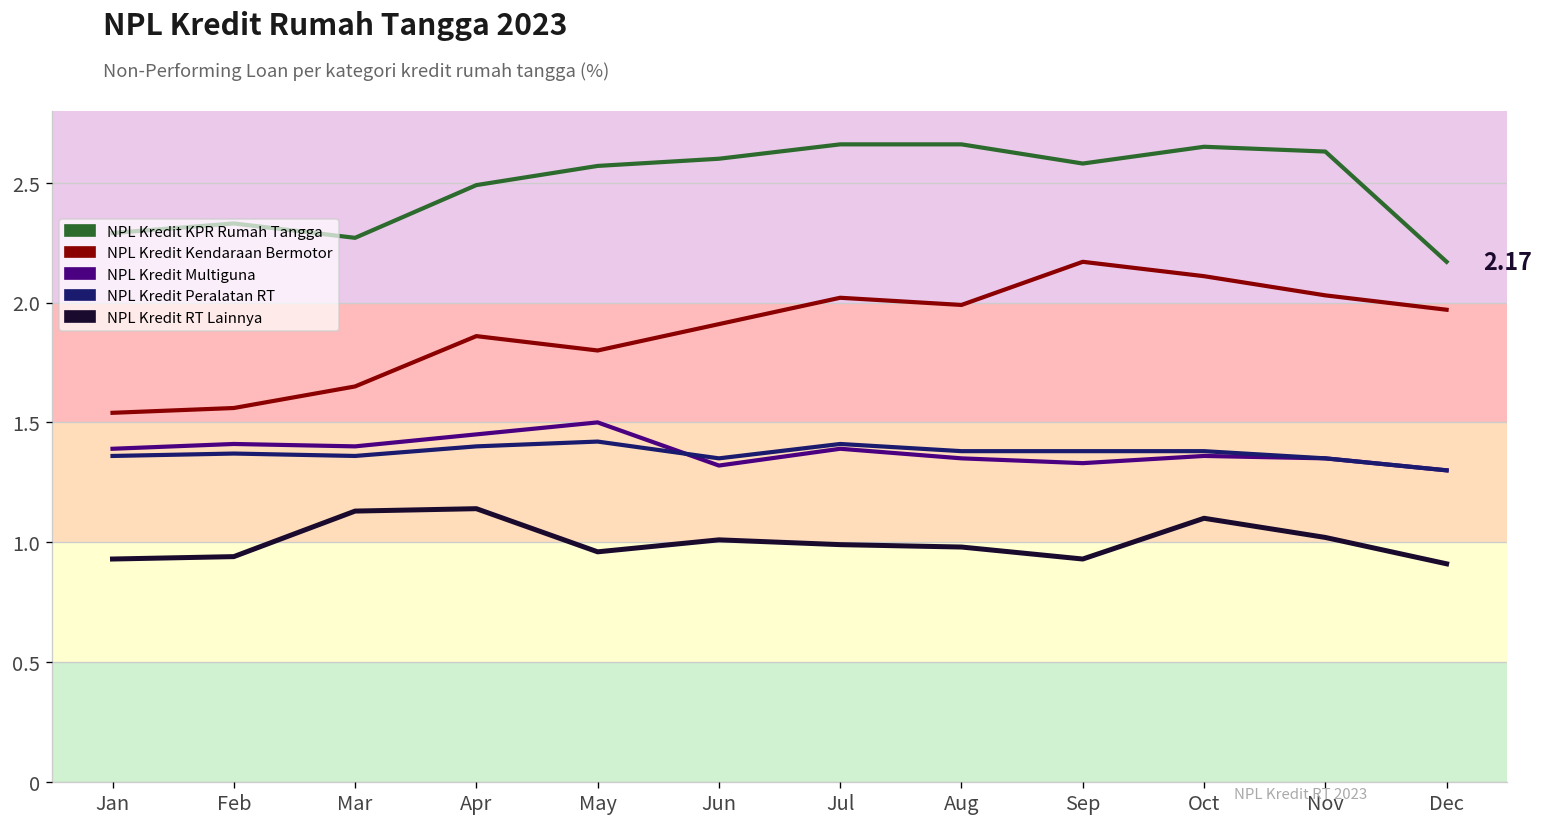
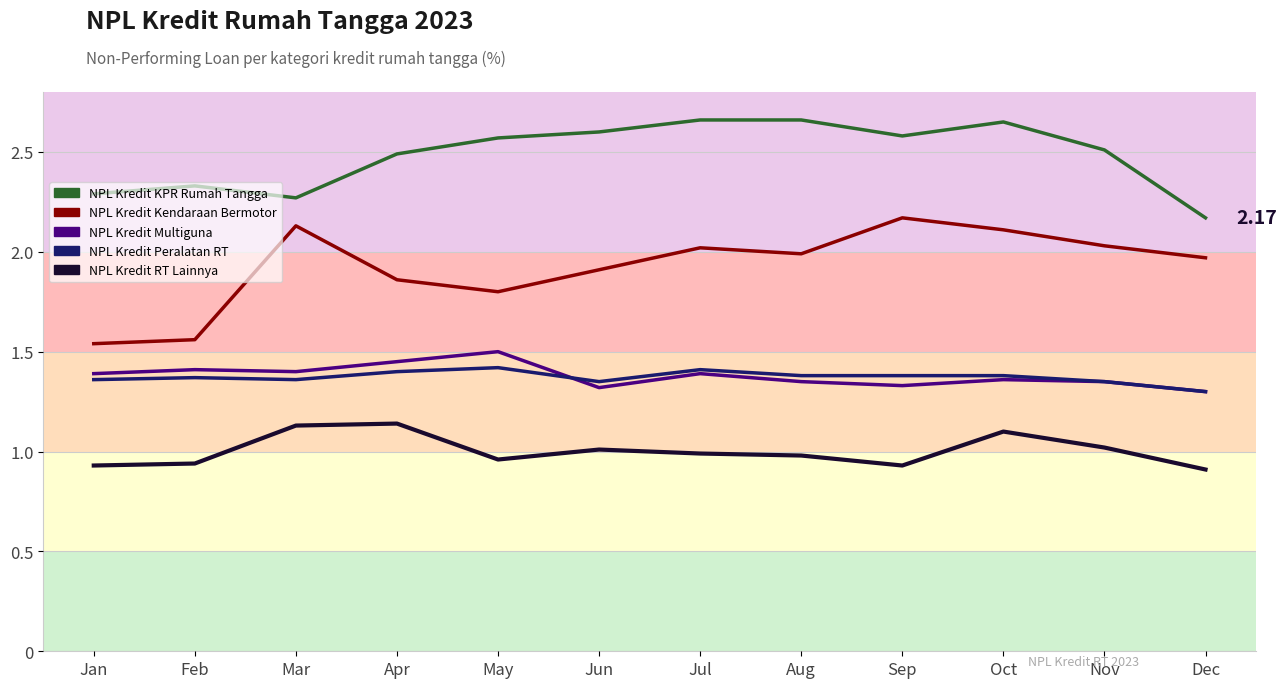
  {
    "NPL Kredit KPR Rumah Tangga": {
      "Mar": 2.27,
      "Apr": 2.49,
      "May": 2.57,
      "Jun": 2.60,
      "Jul": 2.66,
      "Aug": 2.66,
      "Sep": 2.58,
      "Oct": 2.65,
-     "Nov": 2.63,
+     "Nov": 2.51,
      "Dec": 2.17
    },
    "NPL Kredit Kendaraan Bermotor": {
      "Jan": 1.54,
      "Feb": 1.56,
-     "Mar": 1.65,
+     "Mar": 2.13,
      "Apr": 1.86,
      "May": 1.80,
      "Jun": 1.91,
      "Jul": 2.02,
      "Aug": 1.99,
      "Sep": 2.17,
      "Oct": 2.11,
      "Nov": 2.03,
      "Dec": 1.97
    },
    "NPL Kredit RT Lainnya": {
      "Jan": 0.93,
      "Feb": 0.94,
      "Mar": 1.13,
      "Apr": 1.14,
      "May": 0.96,
      "Jun": 1.01,
      "Jul": 0.99,
      "Aug": 0.98,
      "Sep": 0.93,
      "Oct": 1.10,
      "Nov": 1.02,
      "Dec": 0.91
    }
  }
